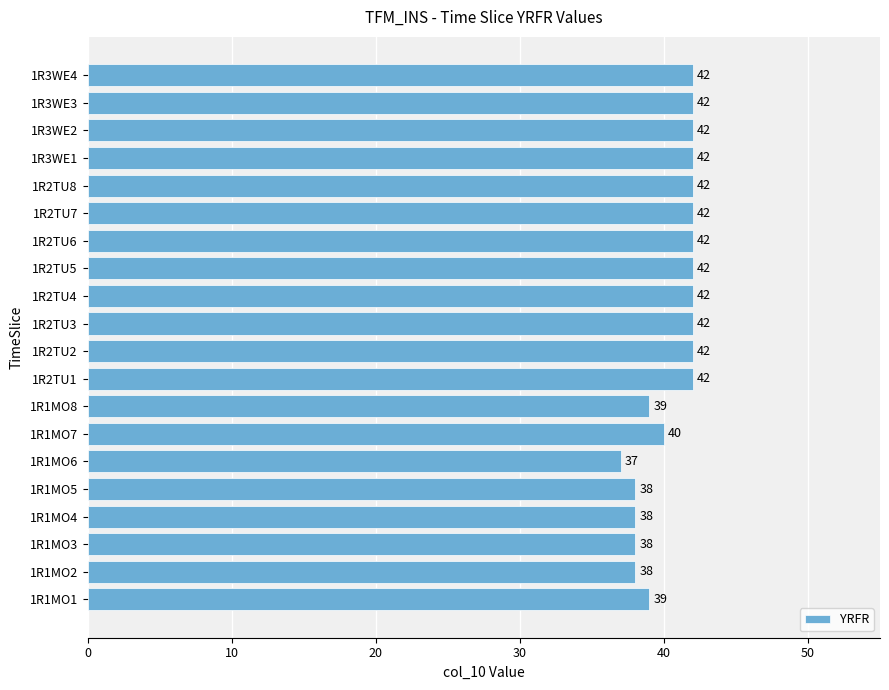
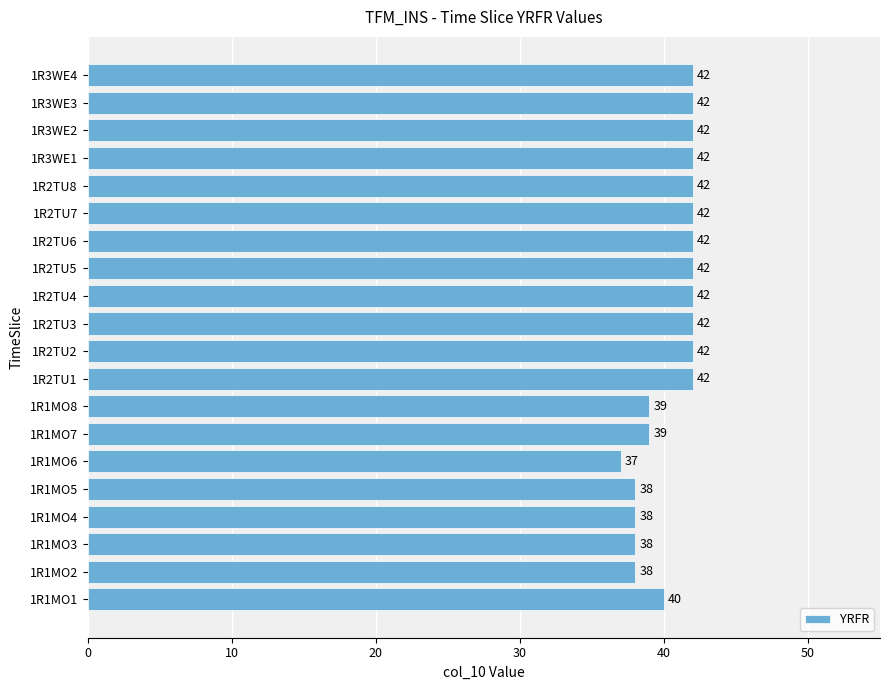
  {
    "1R3WE4": 42,
    "1R3WE3": 42,
    "1R3WE2": 42,
    "1R3WE1": 42,
    "1R2TU8": 42,
    "1R2TU7": 42,
    "1R2TU6": 42,
    "1R2TU5": 42,
    "1R2TU4": 42,
    "1R2TU3": 42,
    "1R2TU2": 42,
    "1R2TU1": 42,
    "1R1MO8": 39,
-   "1R1MO7": 40,
+   "1R1MO7": 39,
    "1R1MO6": 37,
    "1R1MO5": 38,
    "1R1MO4": 38,
    "1R1MO3": 38,
    "1R1MO2": 38,
-   "1R1MO1": 39
+   "1R1MO1": 40
  }
